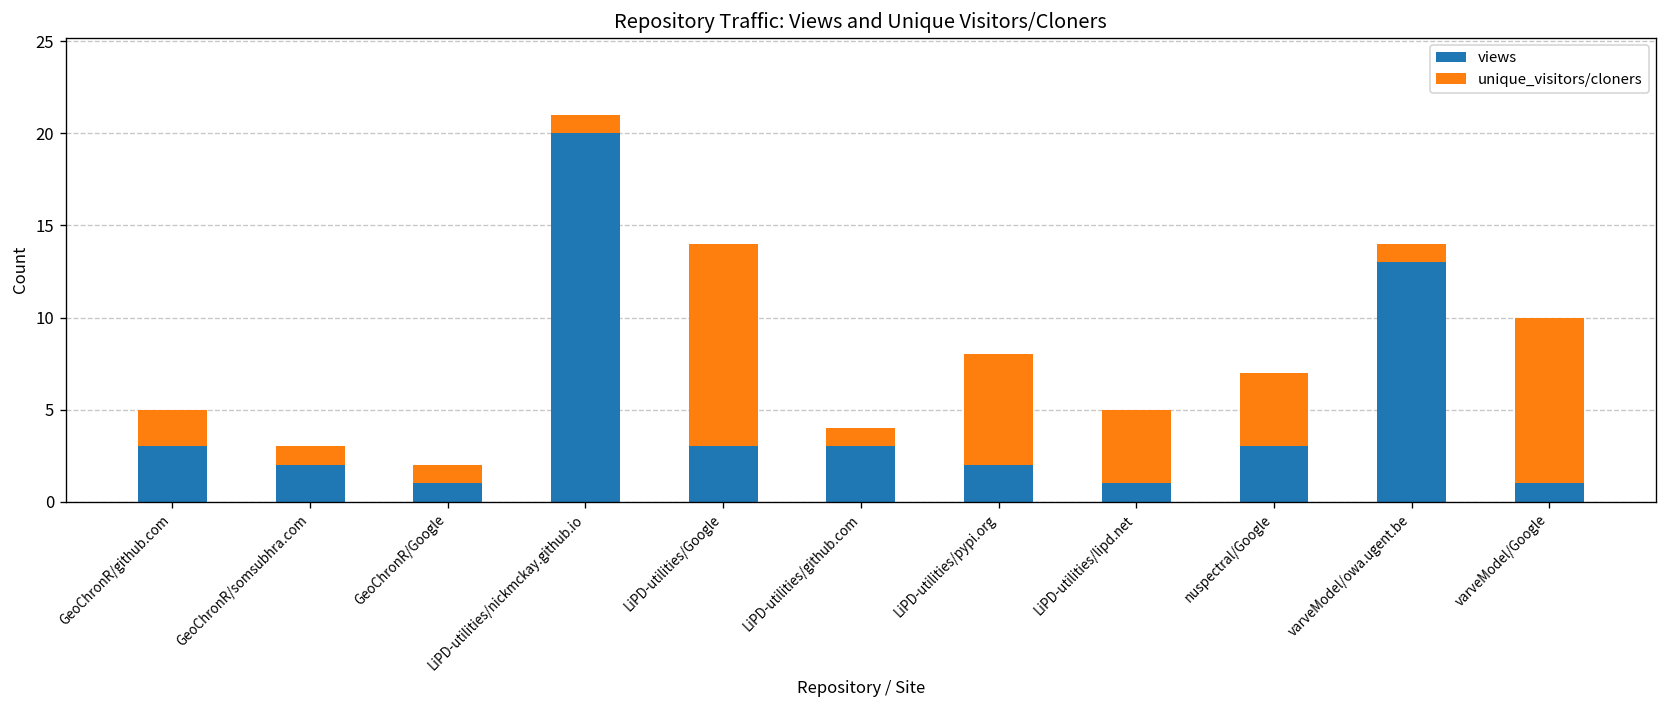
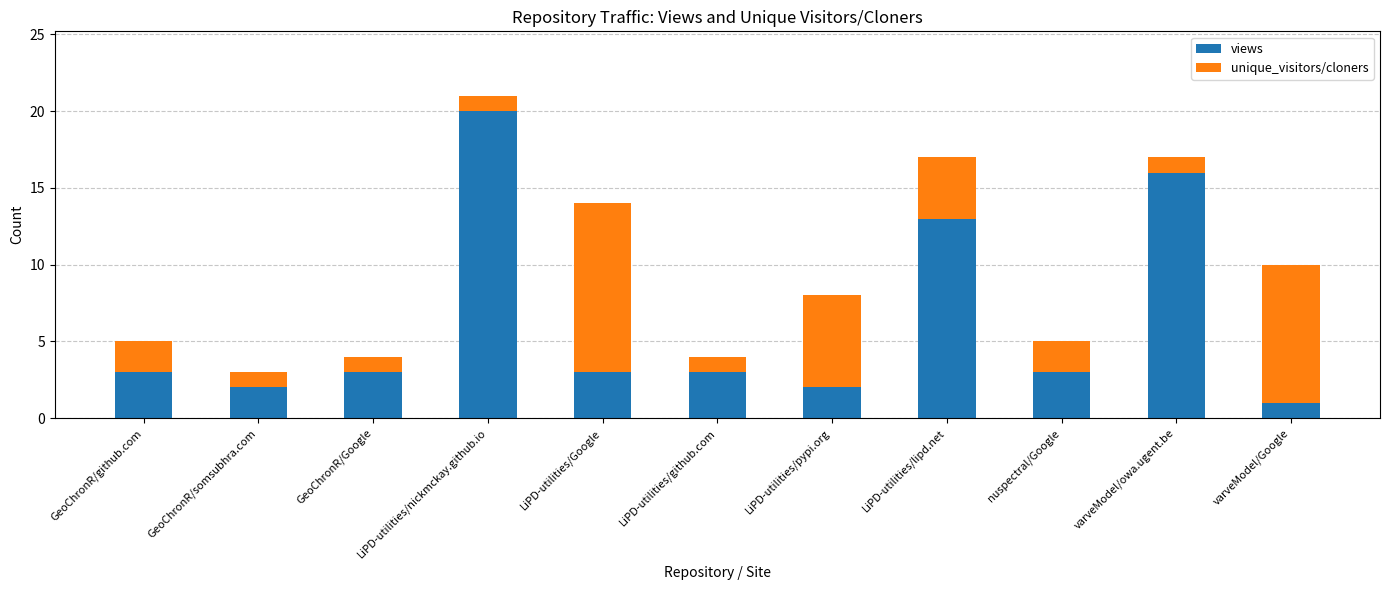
  {
    "views": {
      "GeoChronR/github.com": 3,
      "GeoChronR/somsubhra.com": 2,
-     "GeoChronR/Google": 1,
+     "GeoChronR/Google": 3,
      "LiPD-utilities/nickmckay.github.io": 20,
      "LiPD-utilities/Google": 3,
      "LiPD-utilities/github.com": 3,
      "LiPD-utilities/pypi.org": 2,
-     "LiPD-utilities/lipd.net": 1,
+     "LiPD-utilities/lipd.net": 13,
      "nuspectral/Google": 3,
-     "varveModel/owa.ugent.be": 13,
+     "varveModel/owa.ugent.be": 16,
      "varveModel/Google": 1
    },
    "unique_visitors/cloners": {
      "GeoChronR/github.com": 2,
      "GeoChronR/somsubhra.com": 1,
      "GeoChronR/Google": 1,
      "LiPD-utilities/nickmckay.github.io": 1,
      "LiPD-utilities/Google": 11,
      "LiPD-utilities/github.com": 1,
      "LiPD-utilities/pypi.org": 6,
      "LiPD-utilities/lipd.net": 4,
-     "nuspectral/Google": 4,
+     "nuspectral/Google": 2,
      "varveModel/owa.ugent.be": 1,
      "varveModel/Google": 9
    }
  }
